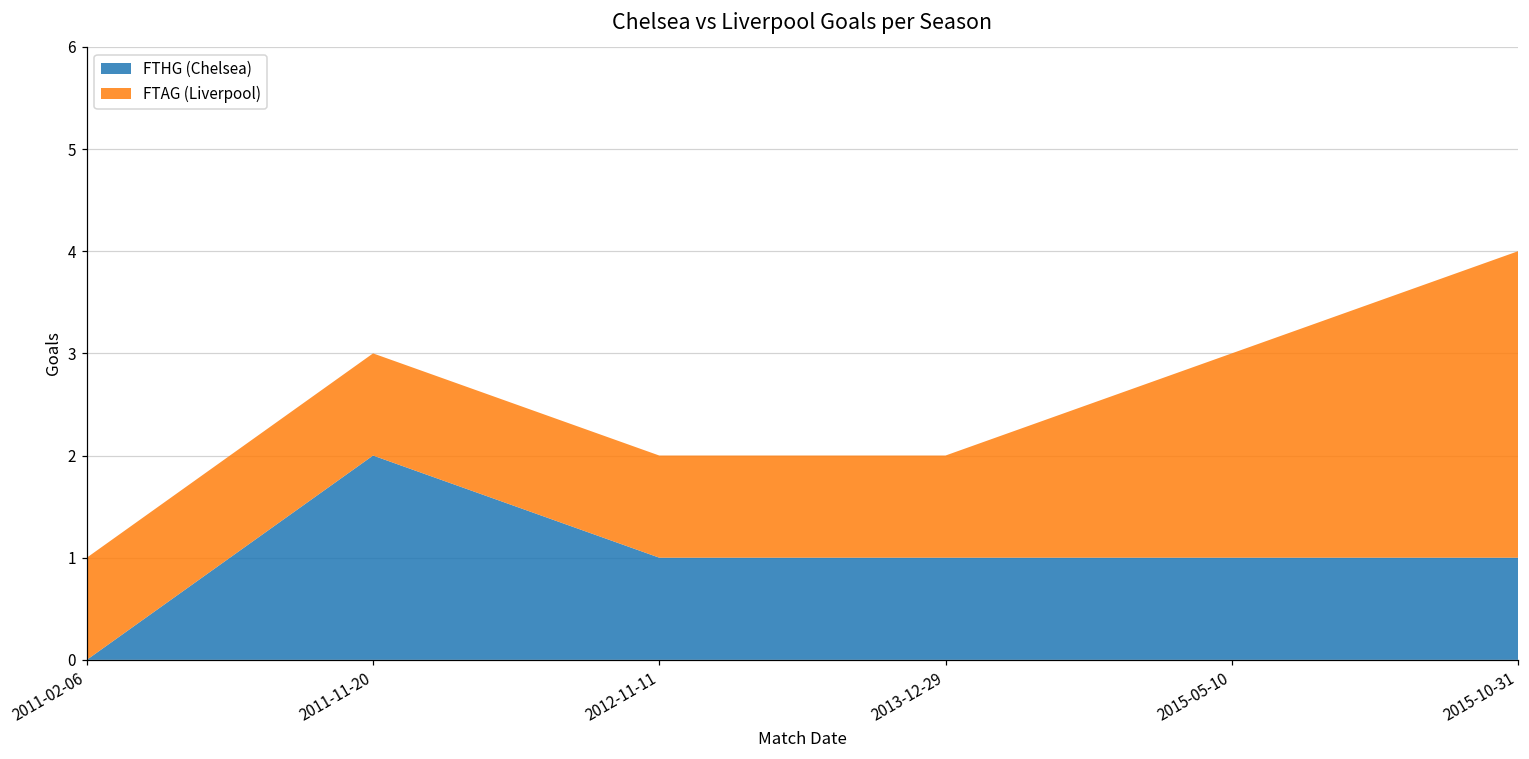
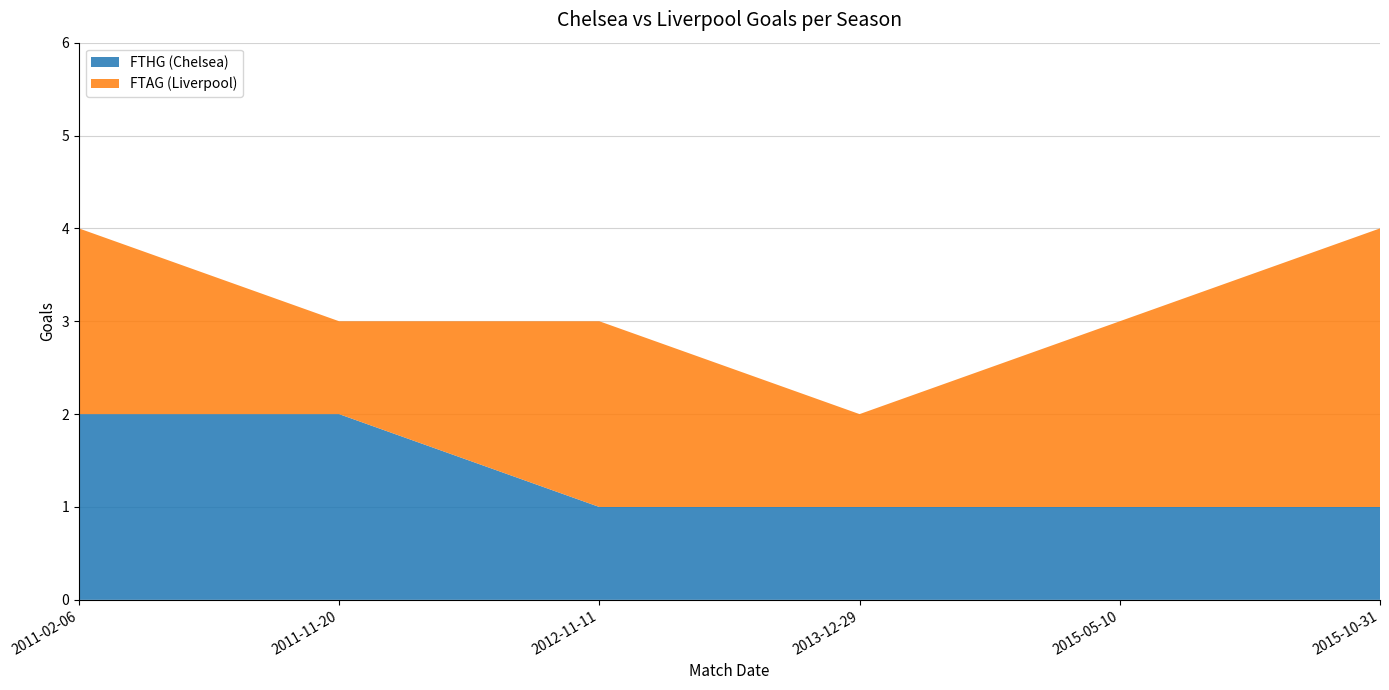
  {
    "FTHG (Chelsea)": {
-     "2011-02-06": 0,
+     "2011-02-06": 2,
      "2011-11-20": 2,
      "2012-11-11": 1,
      "2013-12-29": 1,
      "2015-05-10": 1,
      "2015-10-31": 1
    },
    "FTAG (Liverpool)": {
-     "2011-02-06": 1,
+     "2011-02-06": 2,
      "2011-11-20": 1,
-     "2012-11-11": 1,
+     "2012-11-11": 2,
      "2013-12-29": 1,
      "2015-05-10": 2,
      "2015-10-31": 3
    }
  }
